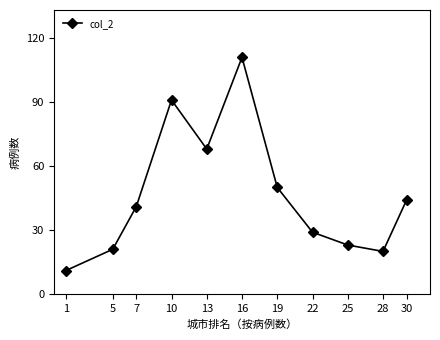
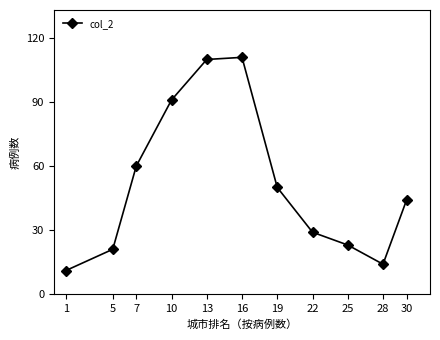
  {
    "1": 11,
    "5": 21,
-   "7": 41,
+   "7": 60,
    "10": 91,
-   "13": 68,
+   "13": 110,
    "16": 111,
    "19": 50,
    "22": 29,
    "25": 23,
-   "28": 20,
+   "28": 14,
    "30": 44
  }
